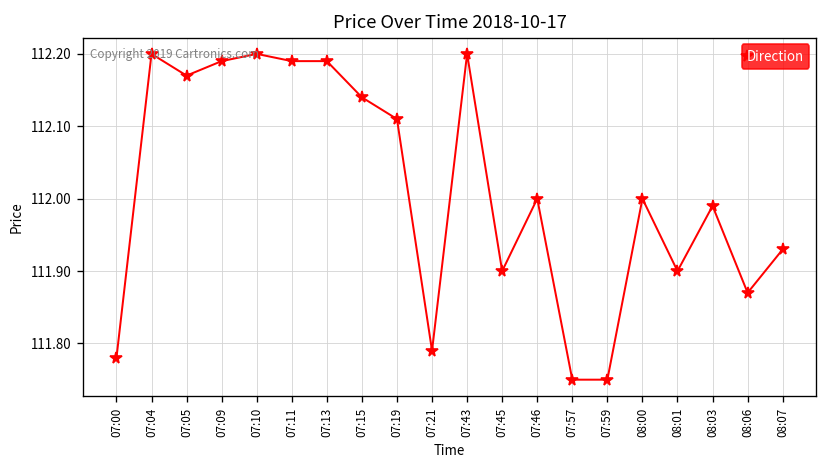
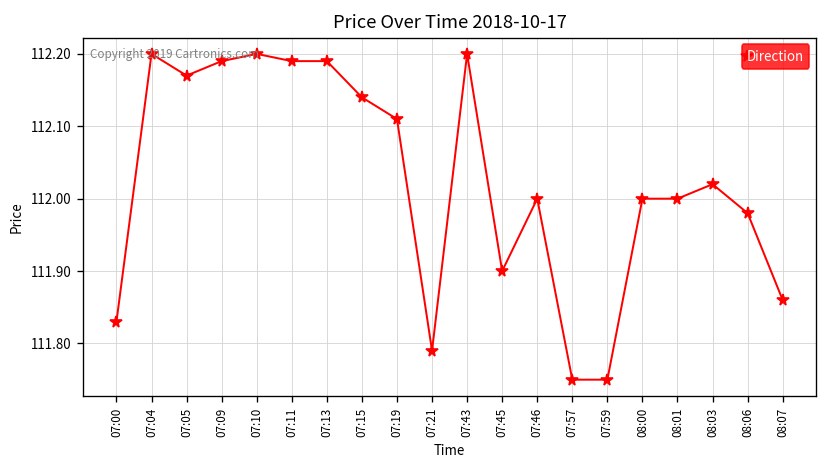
  {
-   "07:00": 111.78,
+   "07:00": 111.83,
    "07:05": 112.17,
    "07:09": 112.19,
    "07:11": 112.19,
    "07:13": 112.19,
    "07:15": 112.14,
    "07:19": 112.11,
    "07:21": 111.79,
    "07:43": 112.20,
    "07:45": 111.90,
    "07:46": 112.00,
    "07:57": 111.75,
    "07:59": 111.75,
    "08:00": 112.00,
-   "08:01": 111.9,
-   "08:03": 111.99,
-   "08:06": 111.87,
-   "08:07": 111.93
+   "08:01": 112.0,
+   "08:03": 112.02,
+   "08:06": 111.98,
+   "08:07": 111.86
  }
